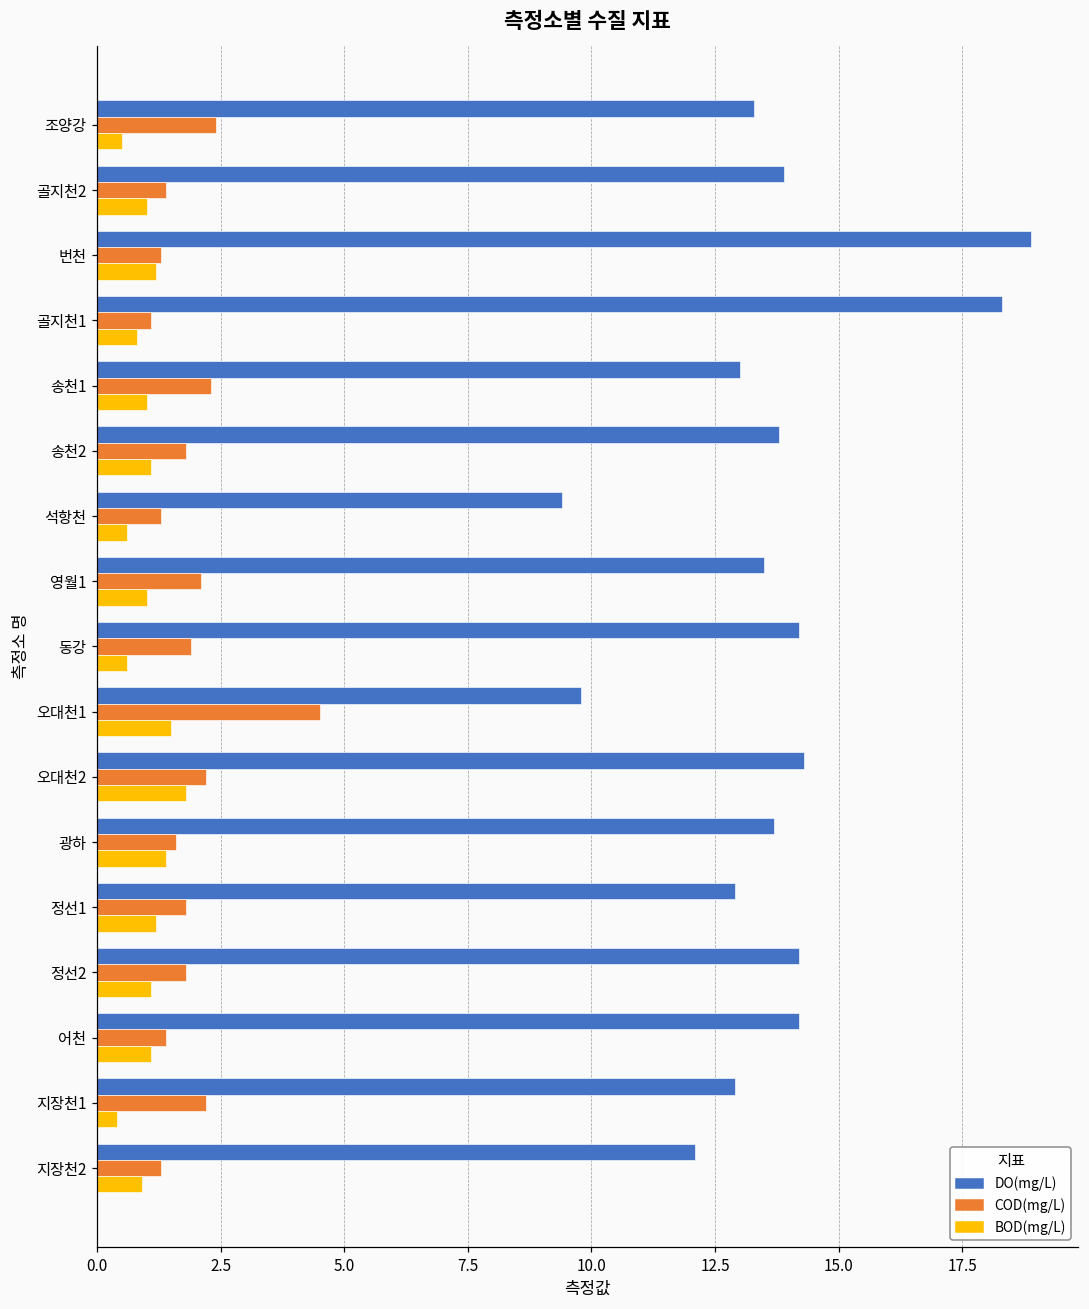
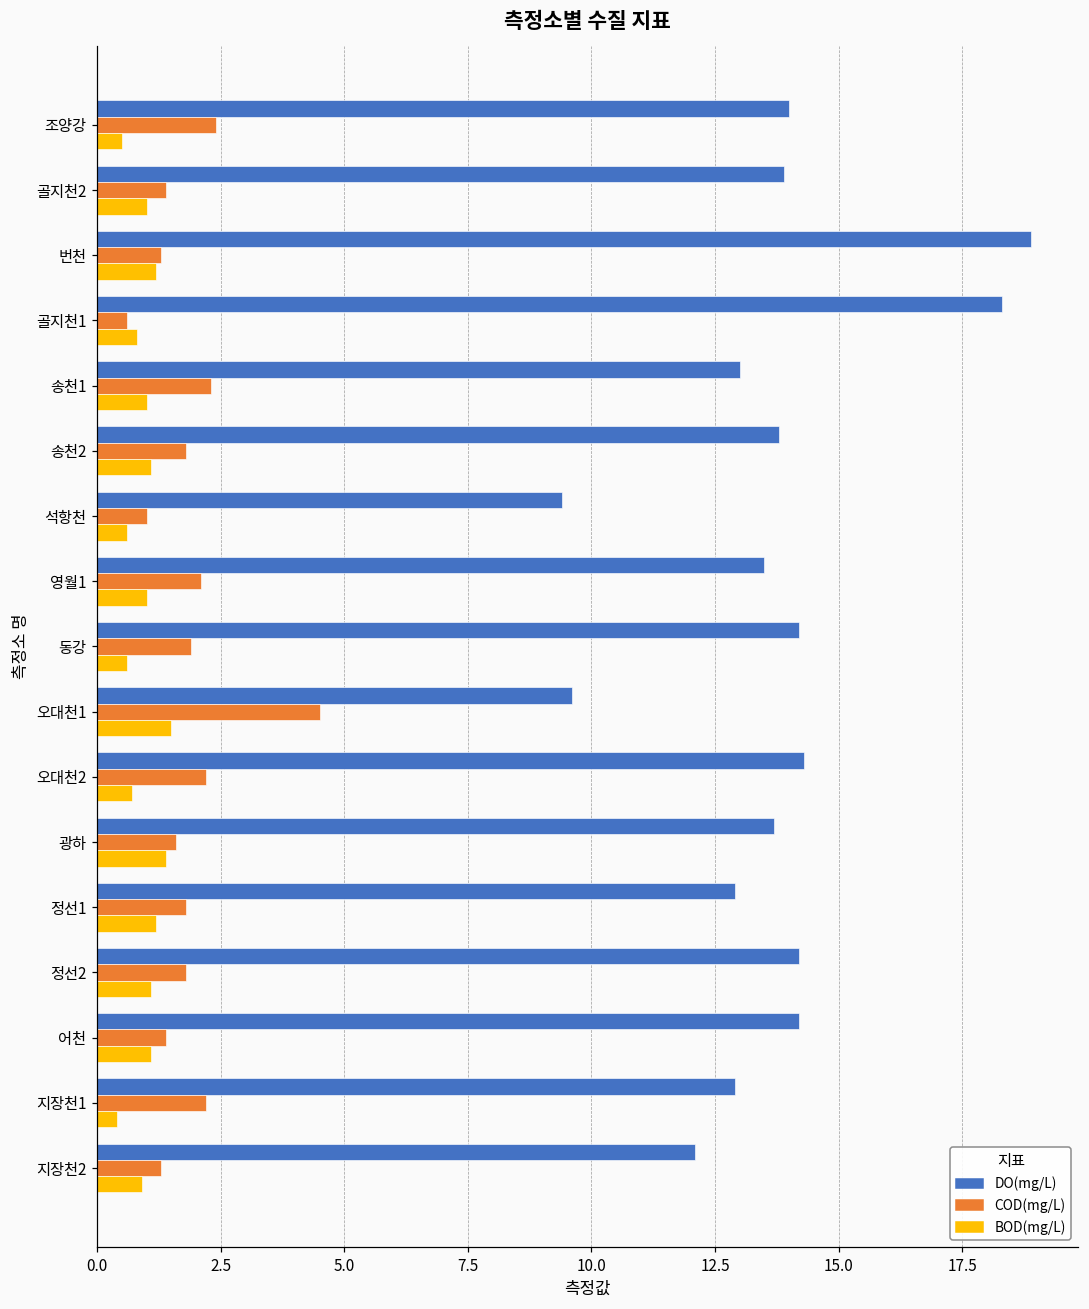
  {
    "DO(mg/L)": {
-     "조양강": 13.3,
+     "조양강": 14.0,
      "골지천2": 13.9,
      "번천": 18.9,
      "골지천1": 18.3,
      "송천1": 13.0,
      "송천2": 13.8,
      "석항천": 9.4,
      "영월1": 13.5,
      "동강": 14.2,
-     "오대천1": 9.8,
+     "오대천1": 9.6,
      "오대천2": 14.3,
      "광하": 13.7,
      "정선1": 12.9,
      "정선2": 14.2,
      "어천": 14.2,
      "지장천1": 12.9,
      "지장천2": 12.1
    },
    "COD(mg/L)": {
      "조양강": 2.4,
      "골지천2": 1.4,
      "번천": 1.3,
-     "골지천1": 1.1,
+     "골지천1": 0.6,
      "송천1": 2.3,
      "송천2": 1.8,
-     "석항천": 1.3,
+     "석항천": 1.0,
      "영월1": 2.1,
      "동강": 1.9,
      "오대천1": 4.5,
      "오대천2": 2.2,
      "광하": 1.6,
      "정선1": 1.8,
      "정선2": 1.8,
      "어천": 1.4,
      "지장천1": 2.2,
      "지장천2": 1.3
    },
    "BOD(mg/L)": {
      "조양강": 0.5,
      "골지천2": 1.0,
      "번천": 1.2,
      "골지천1": 0.8,
      "송천1": 1.0,
      "송천2": 1.1,
      "석항천": 0.6,
      "영월1": 1.0,
      "동강": 0.6,
      "오대천1": 1.5,
-     "오대천2": 1.8,
+     "오대천2": 0.7,
      "광하": 1.4,
      "정선1": 1.2,
      "정선2": 1.1,
      "어천": 1.1,
      "지장천1": 0.4,
      "지장천2": 0.9
    }
  }
